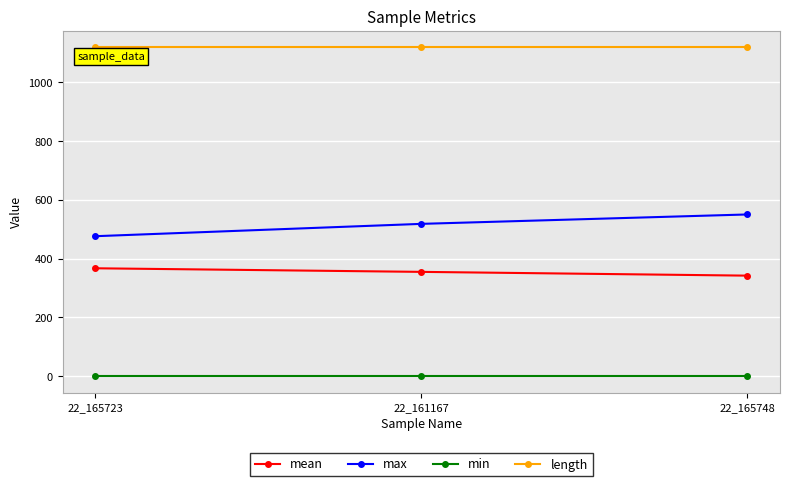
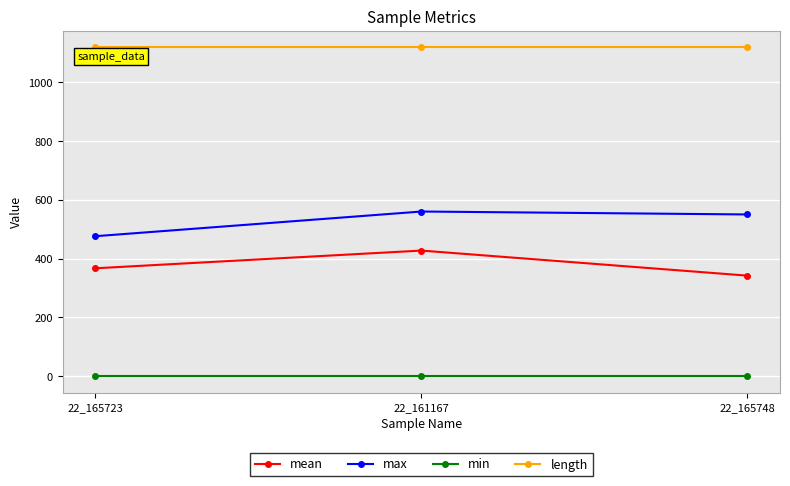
  {
    "mean": {
      "22_165723": 370,
-     "22_161167": 350,
+     "22_161167": 430,
      "22_165748": 340
    },
    "max": {
      "22_165723": 480,
-     "22_161167": 520,
+     "22_161167": 560,
      "22_165748": 550
    },
    "min": {
      "22_165723": 0,
      "22_161167": 0,
      "22_165748": 0
    },
    "length": {
      "22_165723": 1120,
      "22_161167": 1120,
      "22_165748": 1120
    }
  }
